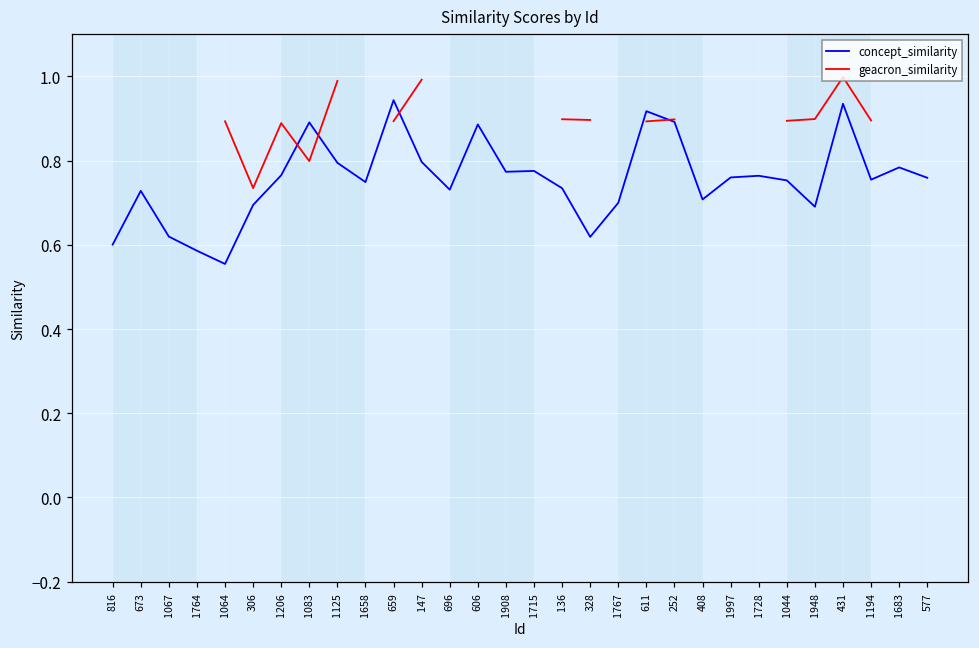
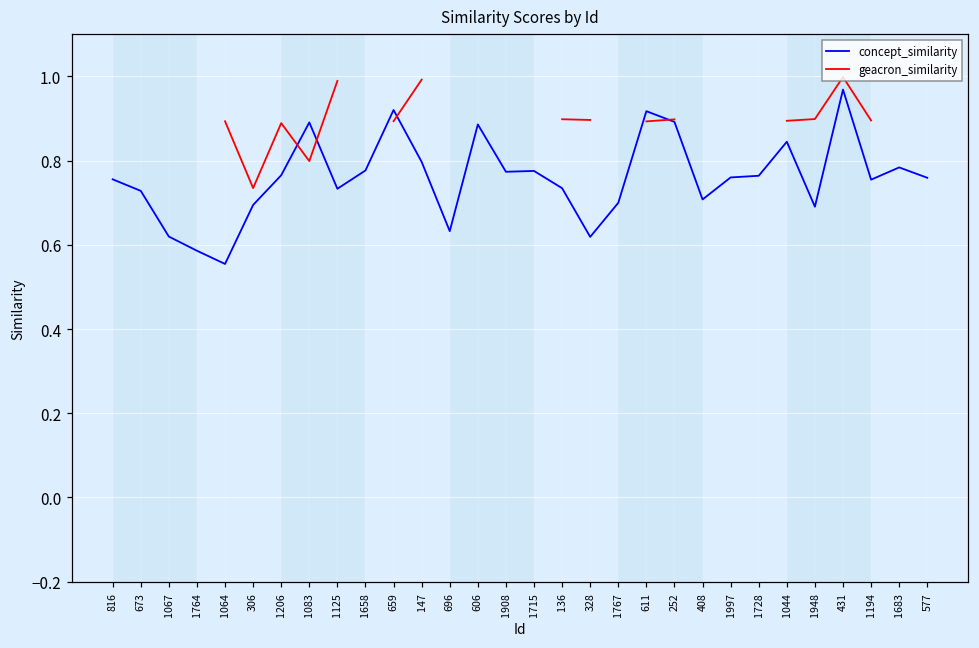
  {
    "concept_similarity": {
-     "816": 0.60,
+     "816": 0.76,
      "673": 0.73,
      "1067": 0.62,
      "1764": 0.59,
      "1064": 0.55,
      "306": 0.69,
      "1206": 0.77,
      "1083": 0.89,
-     "1125": 0.79,
-     "1658": 0.75,
-     "659": 0.94,
+     "1125": 0.73,
+     "1658": 0.78,
+     "659": 0.92,
      "147": 0.80,
-     "696": 0.73,
+     "696": 0.63,
      "1908": 0.77,
      "1715": 0.78,
      "136": 0.73,
      "328": 0.62,
      "1767": 0.70,
      "611": 0.92,
      "408": 0.71,
      "1997": 0.76,
      "1728": 0.76,
-     "1044": 0.75,
+     "1044": 0.84,
      "1948": 0.69,
-     "431": 0.94,
+     "431": 0.97,
      "1194": 0.75,
      "1683": 0.78,
      "577": 0.76
    },
    "geacron_similarity": {
      "816": 0.80,
      "1067": 0.90,
      "1064": 0.89,
      "306": 0.73,
      "1206": 0.89,
      "1083": 0.80,
      "1125": 0.99,
      "659": 0.89,
      "147": 0.99,
      "136": 0.90,
      "328": 0.90,
      "611": 0.89,
      "1044": 0.89,
      "1948": 0.90,
      "1194": 0.90,
      "577": 0.90
    }
  }
